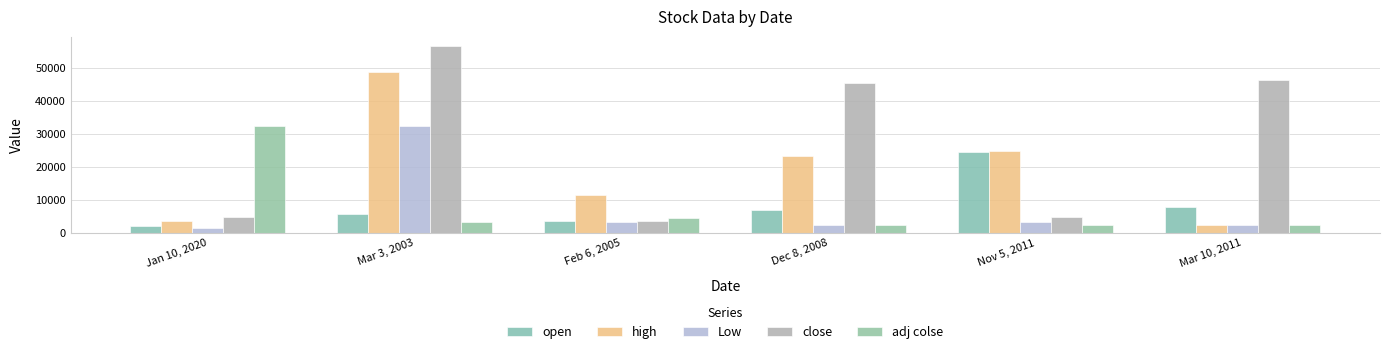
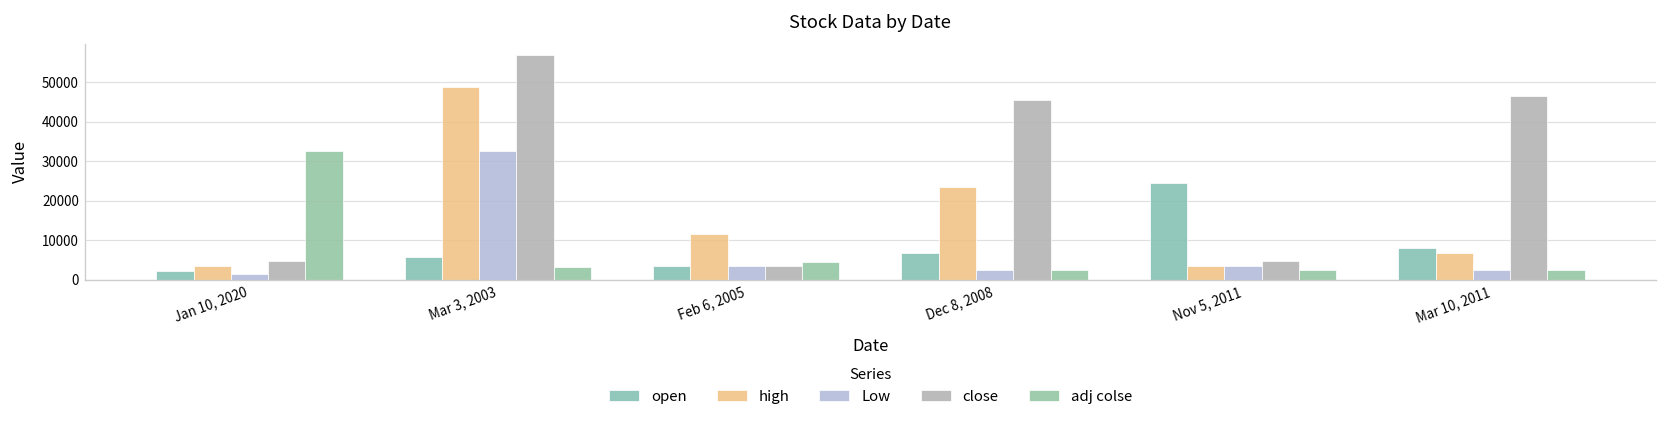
  {
    "high": {
      "Jan 10, 2020": 4000,
      "Mar 3, 2003": 49000,
      "Feb 6, 2005": 11000,
      "Dec 8, 2008": 23000,
-     "Nov 5, 2011": 25000,
-     "Mar 10, 2011": 2000
+     "Nov 5, 2011": 3000,
+     "Mar 10, 2011": 7000
    }
  }
